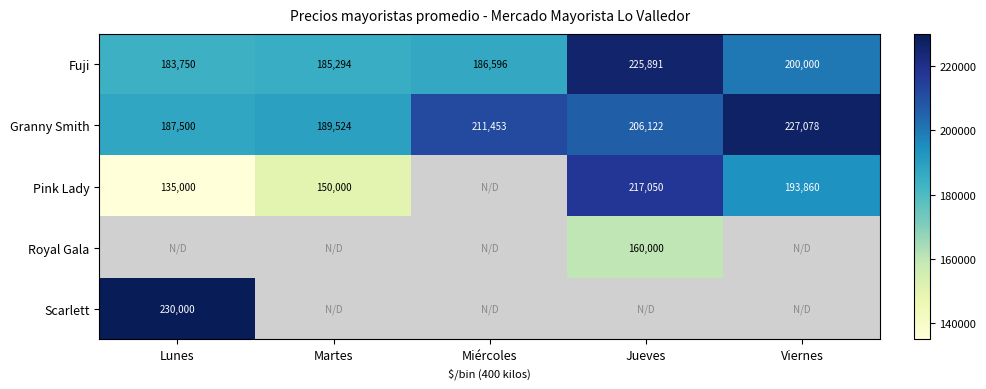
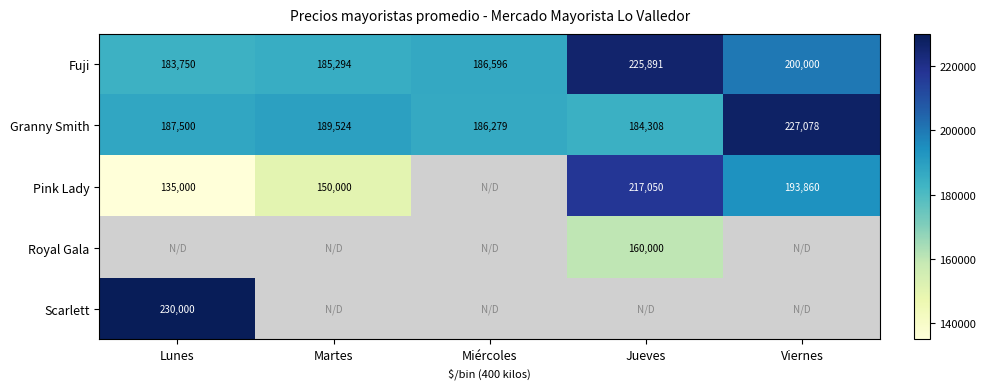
  {
    "Fuji": {
      "Lunes": "183,750",
      "Martes": "185,294",
      "Miércoles": "186,596",
      "Jueves": "225,891",
      "Viernes": "200,000"
    },
    "Granny Smith": {
      "Lunes": "187,500",
      "Martes": "189,524",
-     "Miércoles": "211,453",
-     "Jueves": "206,122",
+     "Miércoles": "186,279",
+     "Jueves": "184,308",
      "Viernes": "227,078"
    },
    "Pink Lady": {
      "Lunes": "135,000",
      "Martes": "150,000",
      "Jueves": "217,050",
      "Viernes": "193,860"
    },
    "Royal Gala": {
      "Jueves": "160,000"
    },
    "Scarlett": {
      "Lunes": "230,000"
    }
  }
